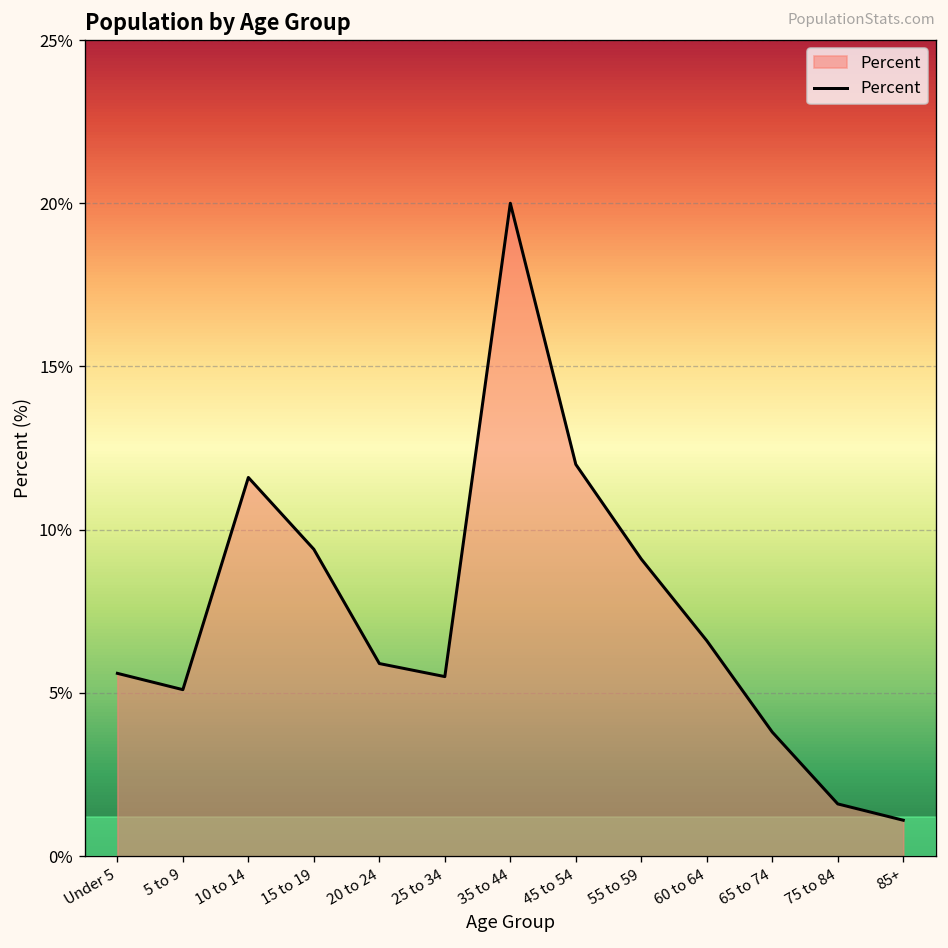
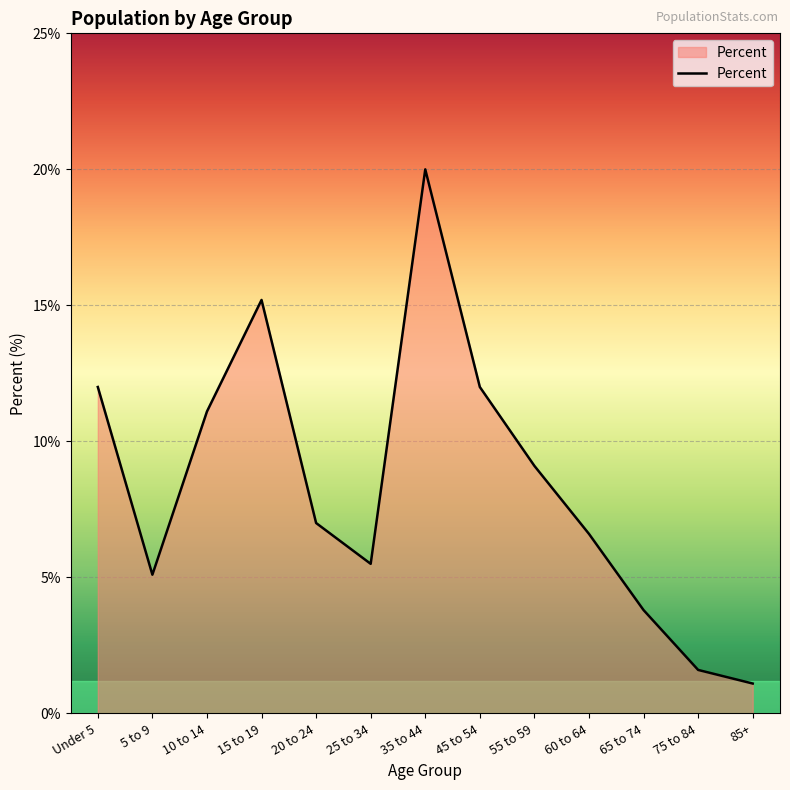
  {
-   "Under 5": "5.6%",
+   "Under 5": "12.0%",
    "5 to 9": "5.1%",
-   "10 to 14": "11.6%",
-   "15 to 19": "9.4%",
-   "20 to 24": "5.9%",
+   "10 to 14": "11.1%",
+   "15 to 19": "15.2%",
+   "20 to 24": "7.0%",
    "25 to 34": "5.5%",
    "35 to 44": "20.0%",
    "45 to 54": "12.0%",
    "55 to 59": "9.1%",
    "60 to 64": "6.6%",
    "65 to 74": "3.8%",
    "75 to 84": "1.6%"
  }
